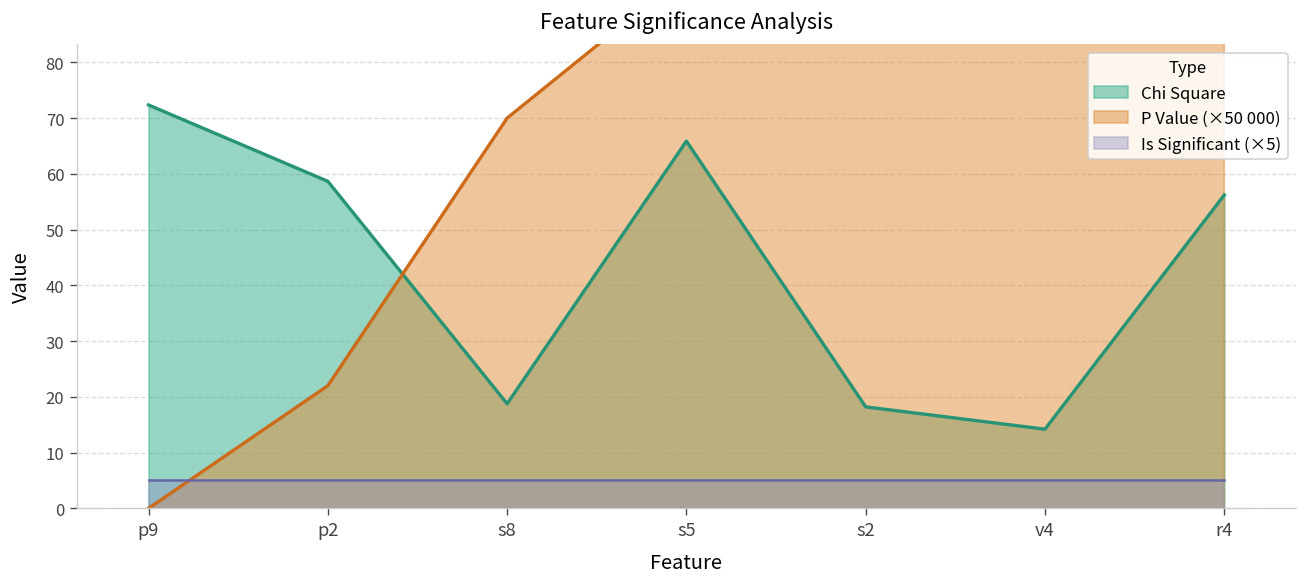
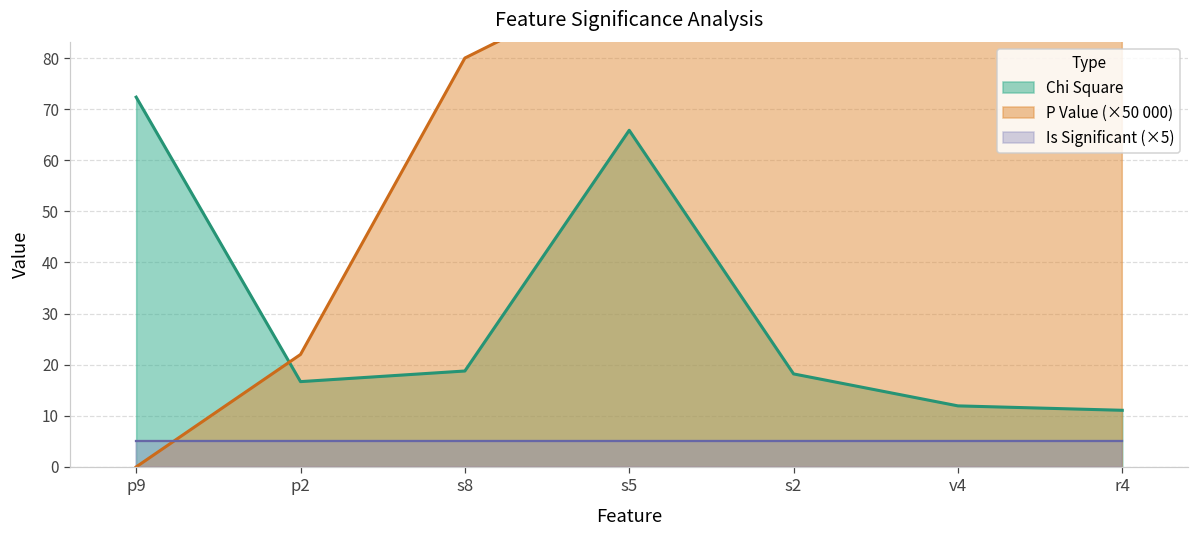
  {
    "Chi Square": {
      "p9": 72,
-     "p2": 59,
+     "p2": 17,
      "s8": 19,
      "s5": 66,
      "s2": 18,
-     "v4": 14,
-     "r4": 56
+     "v4": 12,
+     "r4": 11
    },
    "P Value (×50 000)": {
      "p9": 0,
      "p2": 22,
-     "s8": 70
+     "s8": 80
    },
    "Is Significant (×5)": {
      "p9": 5,
      "p2": 5,
      "s8": 5,
      "s5": 5,
      "s2": 5,
      "v4": 5,
      "r4": 5
    }
  }
